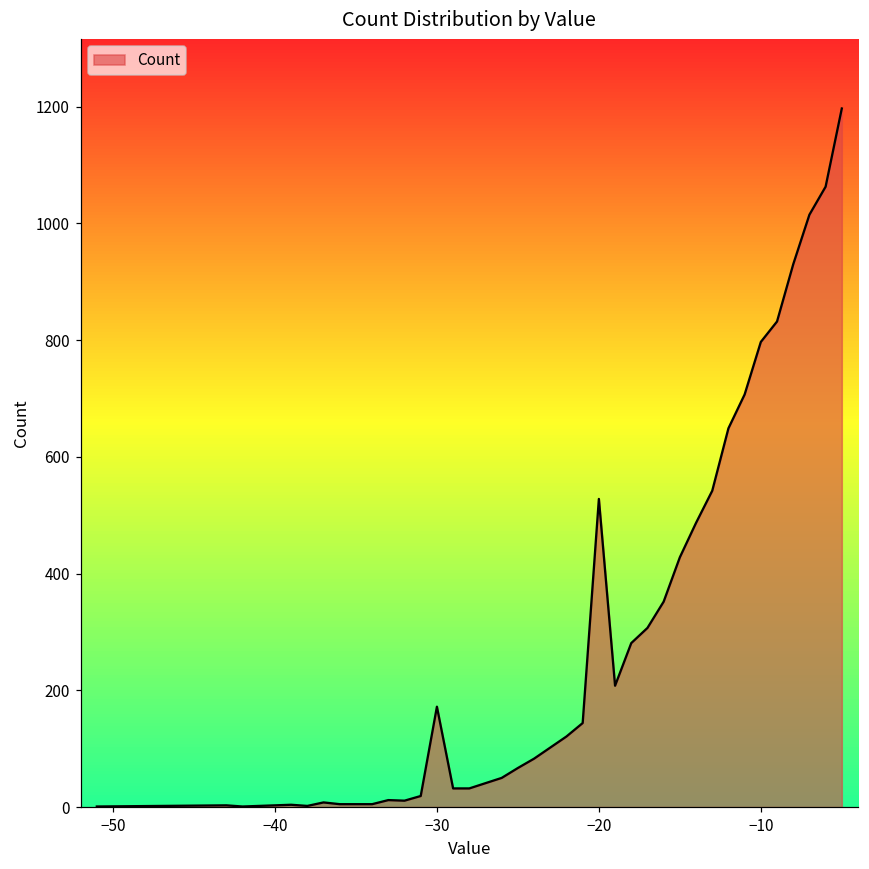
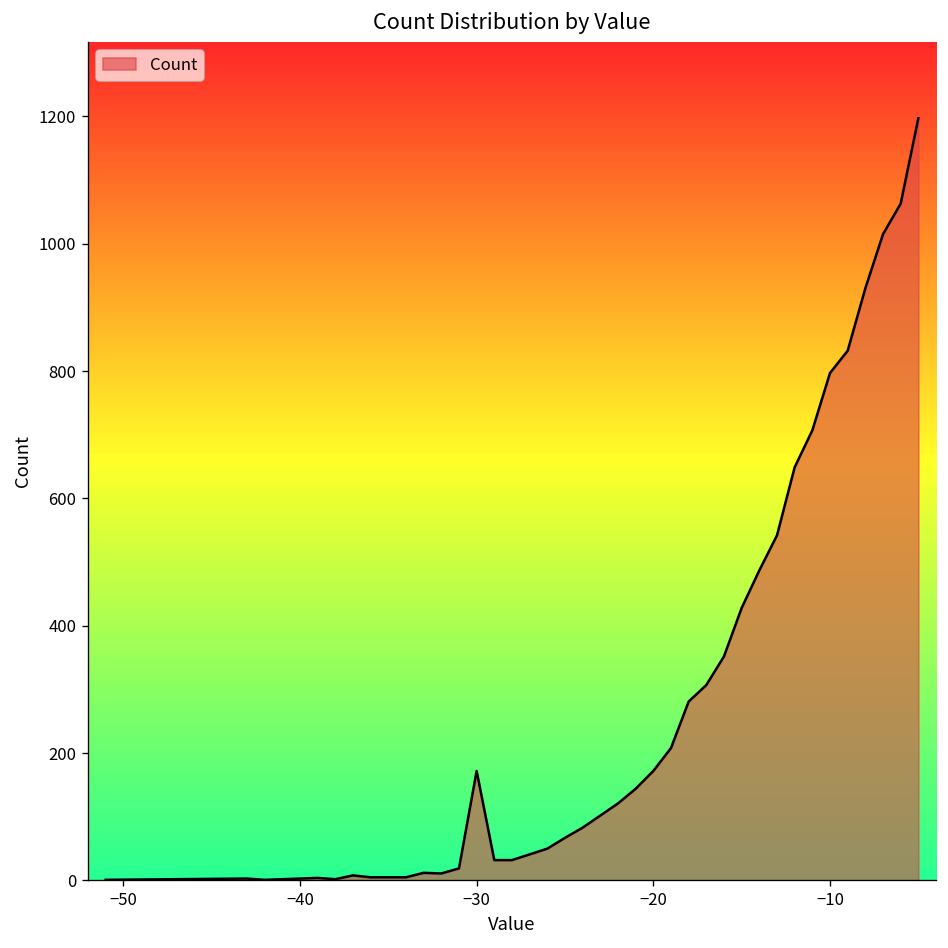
  {
    "−40": 0,
    "−30": 170,
-   "−20": 530,
+   "−20": 170,
    "−10": 800
  }
